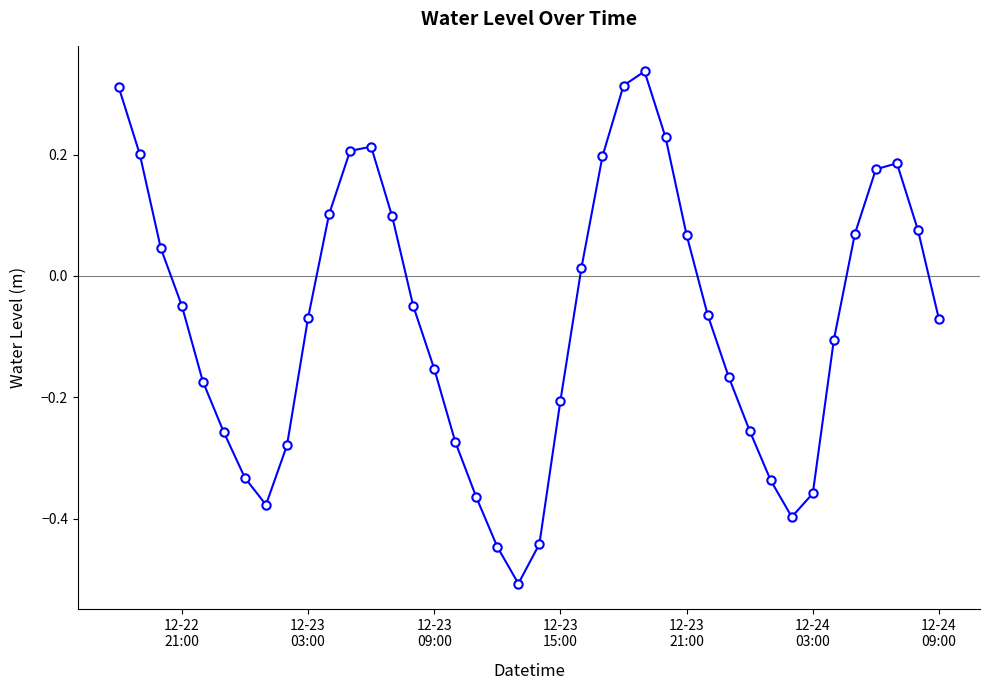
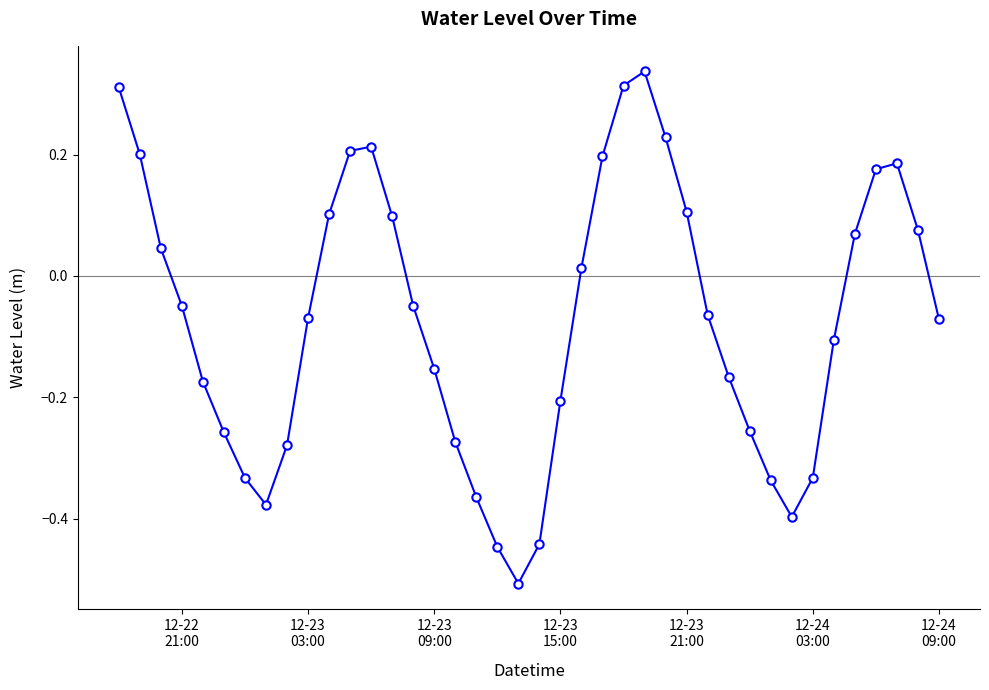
  {
    "12-22 21:00": -0.05,
    "12-23 03:00": -0.07,
    "12-23 09:00": -0.15,
    "12-23 15:00": -0.21,
-   "12-23 21:00": 0.07,
-   "12-24 03:00": -0.36,
+   "12-23 21:00": 0.11,
+   "12-24 03:00": -0.33,
    "12-24 09:00": -0.07
  }
